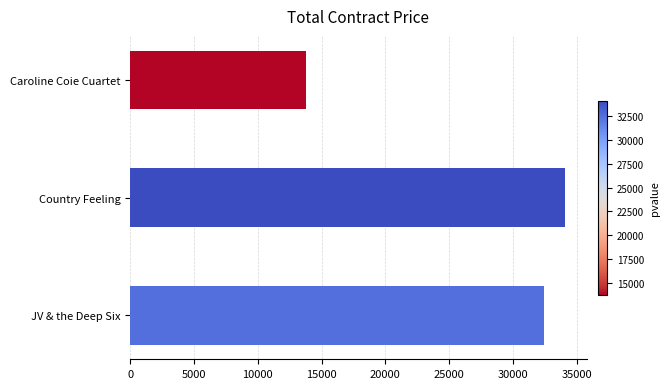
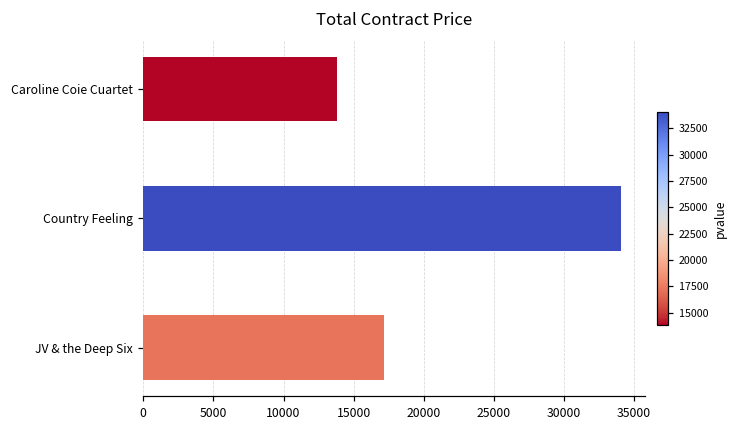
  {
    "Caroline Coie Cuartet": 13800,
    "Country Feeling": 34100,
-   "JV & the Deep Six": 32400
+   "JV & the Deep Six": 17200
  }
